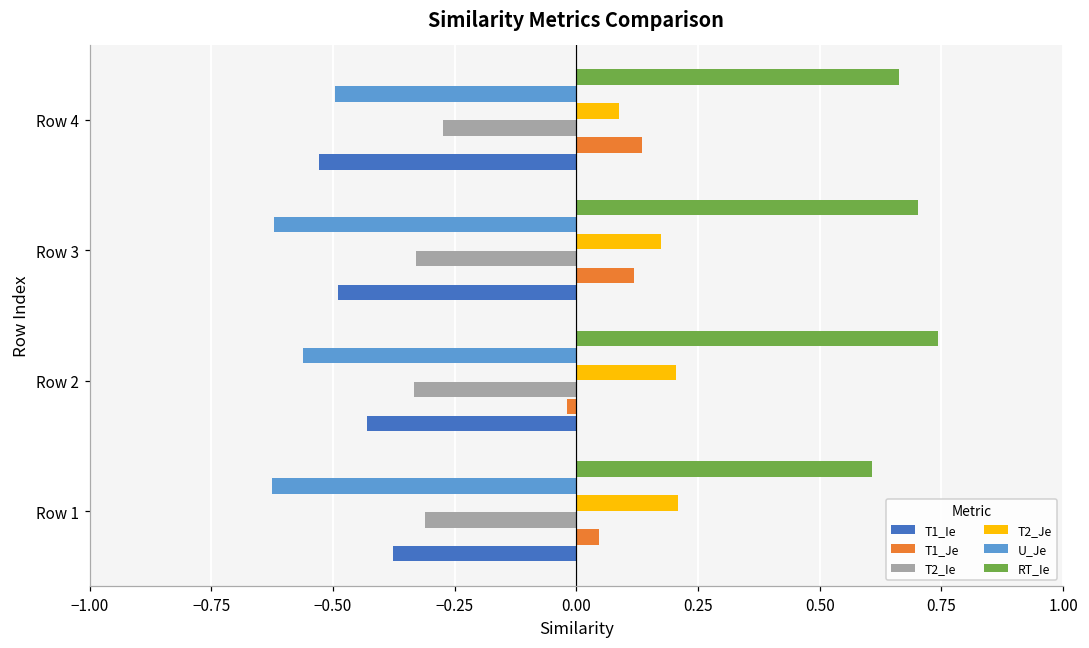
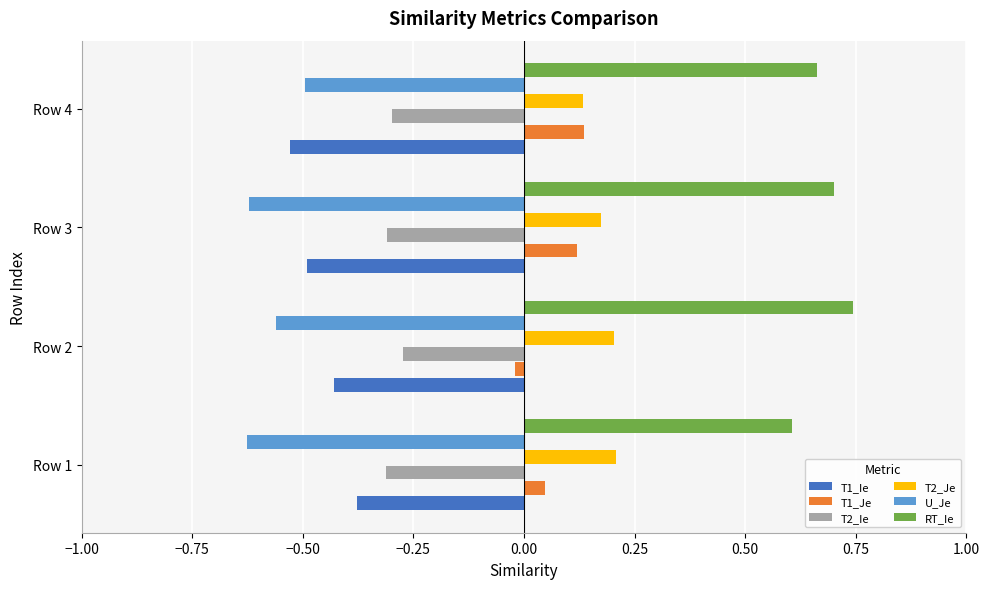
  {
    "T1_Je": {
      "Row 4": 0.14,
      "Row 3": 0.12,
      "Row 2": -0.02,
      "Row 1": 0.05
    },
    "T2_Ie": {
-     "Row 4": -0.27,
-     "Row 3": -0.33,
-     "Row 2": -0.33,
+     "Row 4": -0.30,
+     "Row 3": -0.31,
+     "Row 2": -0.27,
      "Row 1": -0.31
    },
    "T2_Je": {
-     "Row 4": 0.09,
+     "Row 4": 0.13,
      "Row 3": 0.17,
      "Row 2": 0.20,
      "Row 1": 0.21
    },
    "RT_Ie": {
      "Row 4": 0.66,
      "Row 3": 0.70,
      "Row 2": 0.74,
      "Row 1": 0.61
    }
  }
